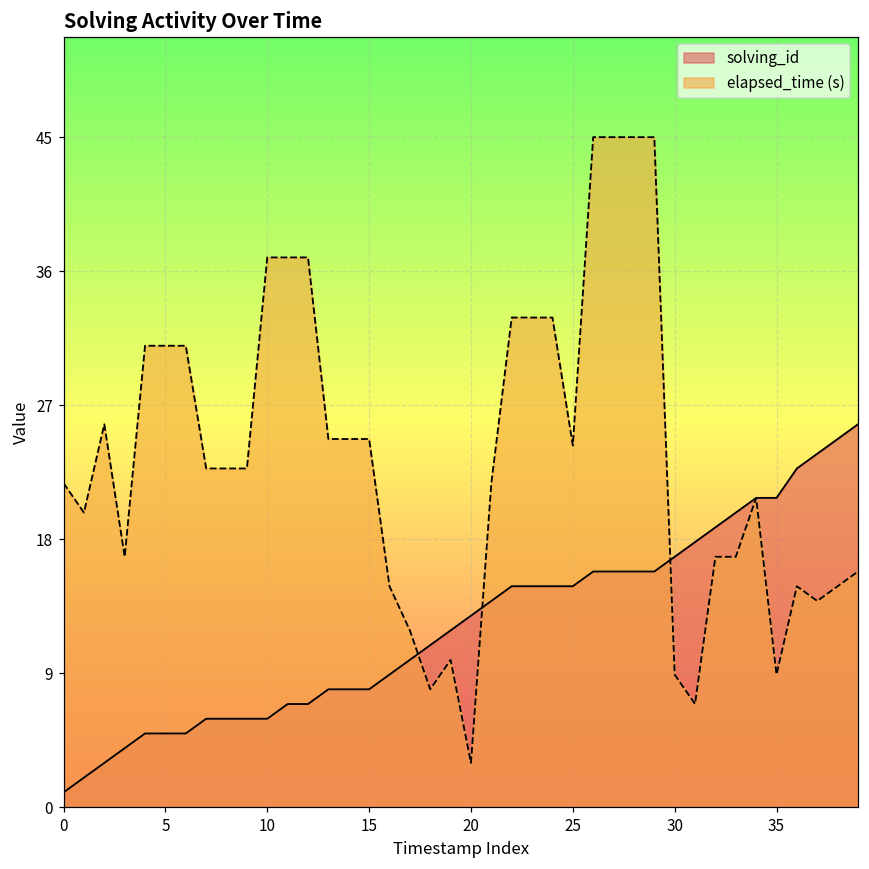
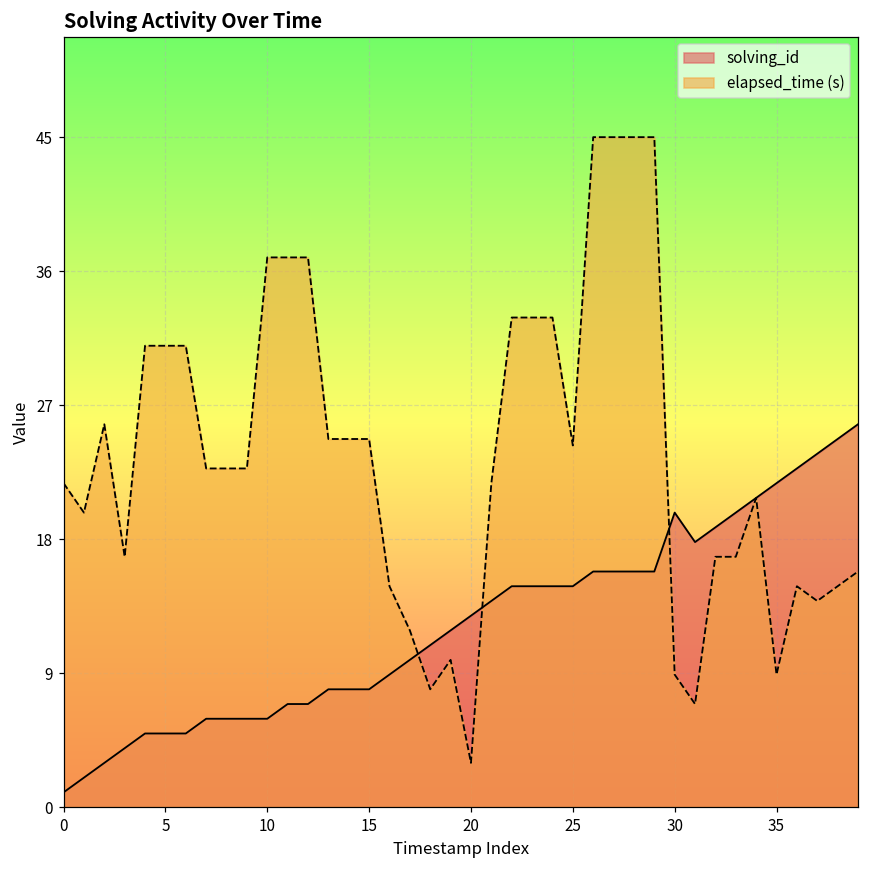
  {
    "solving_id": {
      "0": 1,
      "5": 5,
      "10": 6,
      "15": 8,
      "20": 13,
      "25": 15,
-     "30": 17,
-     "35": 21
+     "30": 20,
+     "35": 22
    },
    "elapsed_time (s)": {
      "0": 22,
      "5": 31.3,
      "10": 37.3,
      "15": 25,
      "20": 3,
      "25": 24.6,
      "30": 9,
      "35": 9
    }
  }
